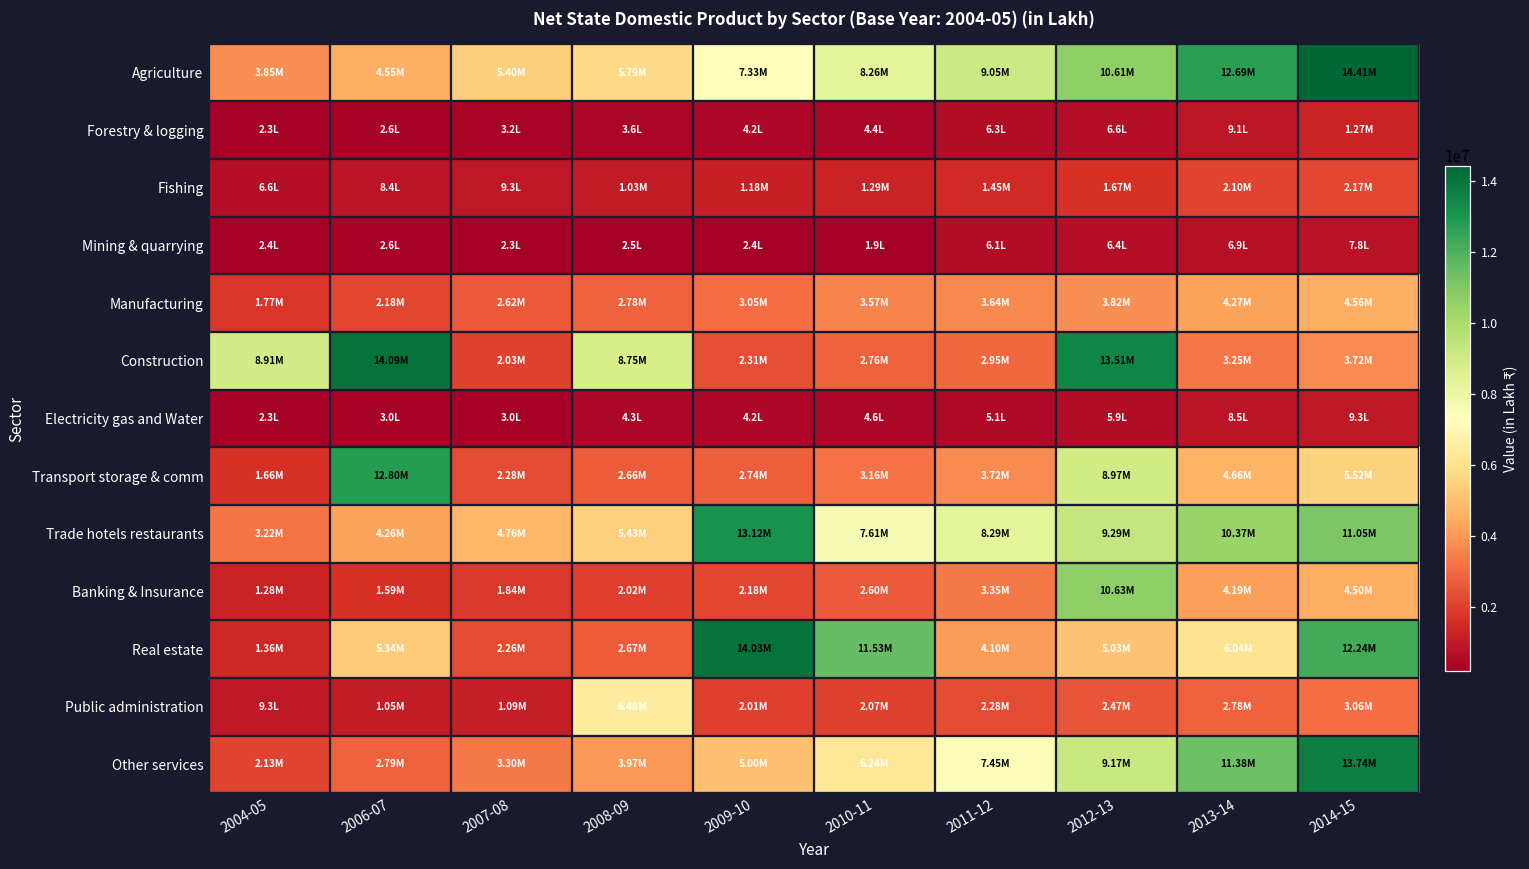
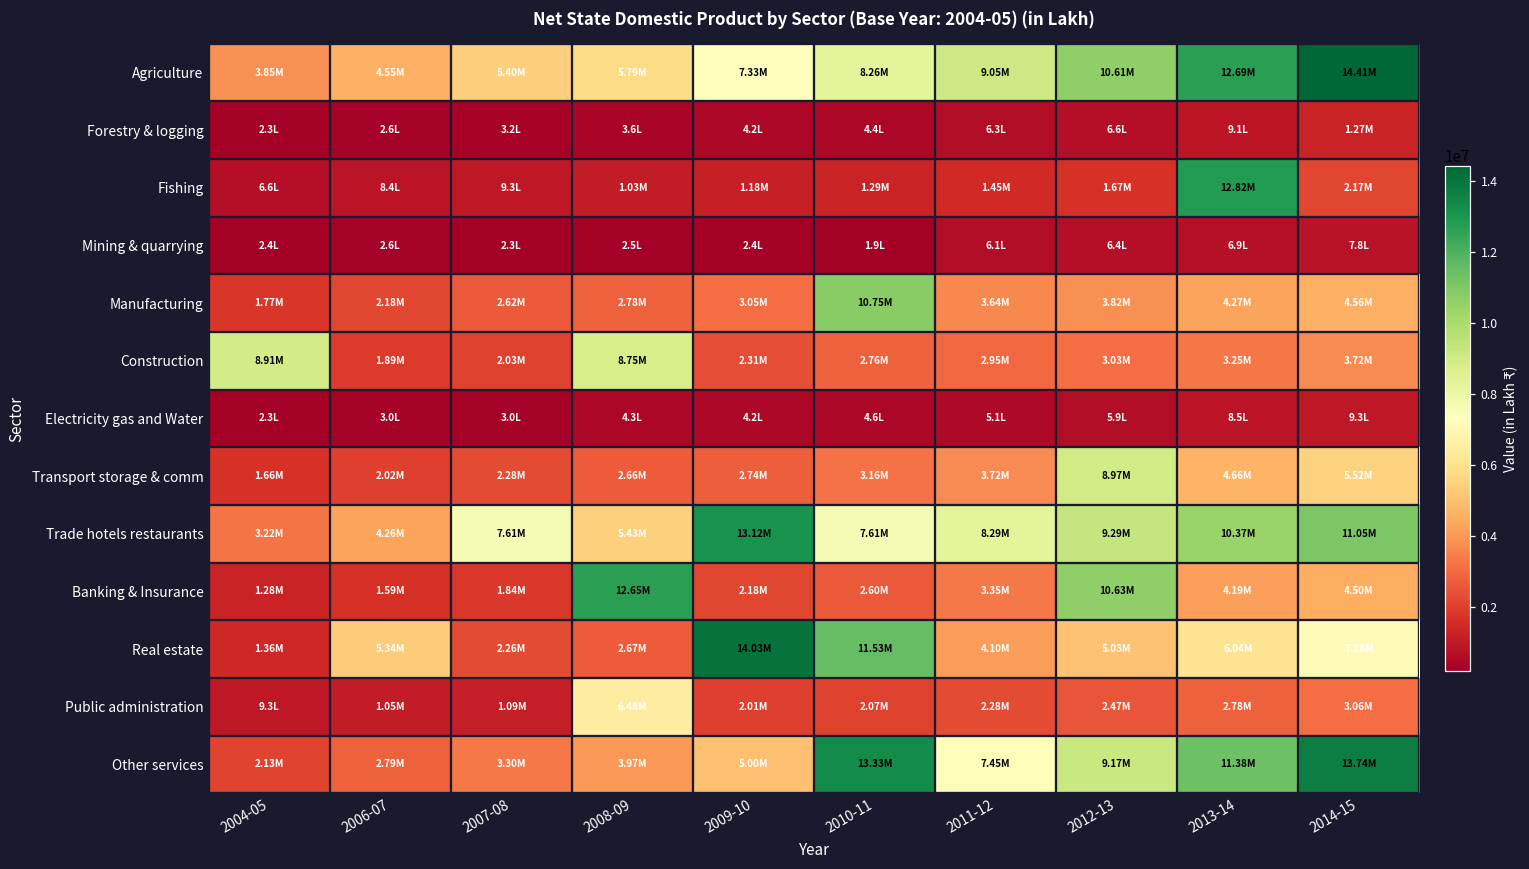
  {
    "Agriculture": {
      "2004-05": "3.85M",
      "2006-07": "4.55M",
      "2007-08": "5.40M",
      "2008-09": "5.79M",
      "2009-10": "7.33M",
      "2010-11": "8.26M",
      "2011-12": "9.05M",
      "2012-13": "10.61M",
      "2013-14": "12.69M",
      "2014-15": "14.41M"
    },
    "Forestry & logging": {
      "2004-05": "2.3L",
      "2006-07": "2.6L",
      "2007-08": "3.2L",
      "2008-09": "3.6L",
      "2009-10": "4.2L",
      "2010-11": "4.4L",
      "2011-12": "6.3L",
      "2012-13": "6.6L",
      "2013-14": "9.1L",
      "2014-15": "1.27M"
    },
    "Fishing": {
      "2004-05": "6.6L",
      "2006-07": "8.4L",
      "2007-08": "9.3L",
      "2008-09": "1.03M",
      "2009-10": "1.18M",
      "2010-11": "1.29M",
      "2011-12": "1.45M",
      "2012-13": "1.67M",
-     "2013-14": "2.10M",
+     "2013-14": "12.82M",
      "2014-15": "2.17M"
    },
    "Mining & quarrying": {
      "2004-05": "2.4L",
      "2006-07": "2.6L",
      "2007-08": "2.3L",
      "2008-09": "2.5L",
      "2009-10": "2.4L",
      "2010-11": "1.9L",
      "2011-12": "6.1L",
      "2012-13": "6.4L",
      "2013-14": "6.9L",
      "2014-15": "7.8L"
    },
    "Manufacturing": {
      "2004-05": "1.77M",
      "2006-07": "2.18M",
      "2007-08": "2.62M",
      "2008-09": "2.78M",
      "2009-10": "3.05M",
-     "2010-11": "3.57M",
+     "2010-11": "10.75M",
      "2011-12": "3.64M",
      "2012-13": "3.82M",
      "2013-14": "4.27M",
      "2014-15": "4.56M"
    },
    "Construction": {
      "2004-05": "8.91M",
-     "2006-07": "14.09M",
+     "2006-07": "1.89M",
      "2007-08": "2.03M",
      "2008-09": "8.75M",
      "2009-10": "2.31M",
      "2010-11": "2.76M",
      "2011-12": "2.95M",
-     "2012-13": "13.51M",
+     "2012-13": "3.03M",
      "2013-14": "3.25M",
      "2014-15": "3.72M"
    },
    "Electricity gas and Water": {
      "2004-05": "2.3L",
      "2006-07": "3.0L",
      "2007-08": "3.0L",
      "2008-09": "4.3L",
      "2009-10": "4.2L",
      "2010-11": "4.6L",
      "2011-12": "5.1L",
      "2012-13": "5.9L",
      "2013-14": "8.5L",
      "2014-15": "9.3L"
    },
    "Transport storage & comm": {
      "2004-05": "1.66M",
-     "2006-07": "12.80M",
+     "2006-07": "2.02M",
      "2007-08": "2.28M",
      "2008-09": "2.66M",
      "2009-10": "2.74M",
      "2010-11": "3.16M",
      "2011-12": "3.72M",
      "2012-13": "8.97M",
      "2013-14": "4.66M",
      "2014-15": "5.52M"
    },
    "Trade hotels restaurants": {
      "2004-05": "3.22M",
      "2006-07": "4.26M",
-     "2007-08": "4.76M",
+     "2007-08": "7.61M",
      "2008-09": "5.43M",
      "2009-10": "13.12M",
      "2010-11": "7.61M",
      "2011-12": "8.29M",
      "2012-13": "9.29M",
      "2013-14": "10.37M",
      "2014-15": "11.05M"
    },
    "Banking & Insurance": {
      "2004-05": "1.28M",
      "2006-07": "1.59M",
      "2007-08": "1.84M",
-     "2008-09": "2.02M",
+     "2008-09": "12.65M",
      "2009-10": "2.18M",
      "2010-11": "2.60M",
      "2011-12": "3.35M",
      "2012-13": "10.63M",
      "2013-14": "4.19M",
      "2014-15": "4.50M"
    },
    "Real estate": {
      "2004-05": "1.36M",
      "2006-07": "5.34M",
      "2007-08": "2.26M",
      "2008-09": "2.67M",
      "2009-10": "14.03M",
      "2010-11": "11.53M",
      "2011-12": "4.10M",
      "2012-13": "5.03M",
      "2013-14": "6.04M",
-     "2014-15": "12.24M"
+     "2014-15": "7.18M"
    },
    "Public administration": {
      "2004-05": "9.3L",
      "2006-07": "1.05M",
      "2007-08": "1.09M",
      "2008-09": "6.48M",
      "2009-10": "2.01M",
      "2010-11": "2.07M",
      "2011-12": "2.28M",
      "2012-13": "2.47M",
      "2013-14": "2.78M",
      "2014-15": "3.06M"
    },
    "Other services": {
      "2004-05": "2.13M",
      "2006-07": "2.79M",
      "2007-08": "3.30M",
      "2008-09": "3.97M",
      "2009-10": "5.00M",
-     "2010-11": "6.24M",
+     "2010-11": "13.33M",
      "2011-12": "7.45M",
      "2012-13": "9.17M",
      "2013-14": "11.38M",
      "2014-15": "13.74M"
    }
  }
